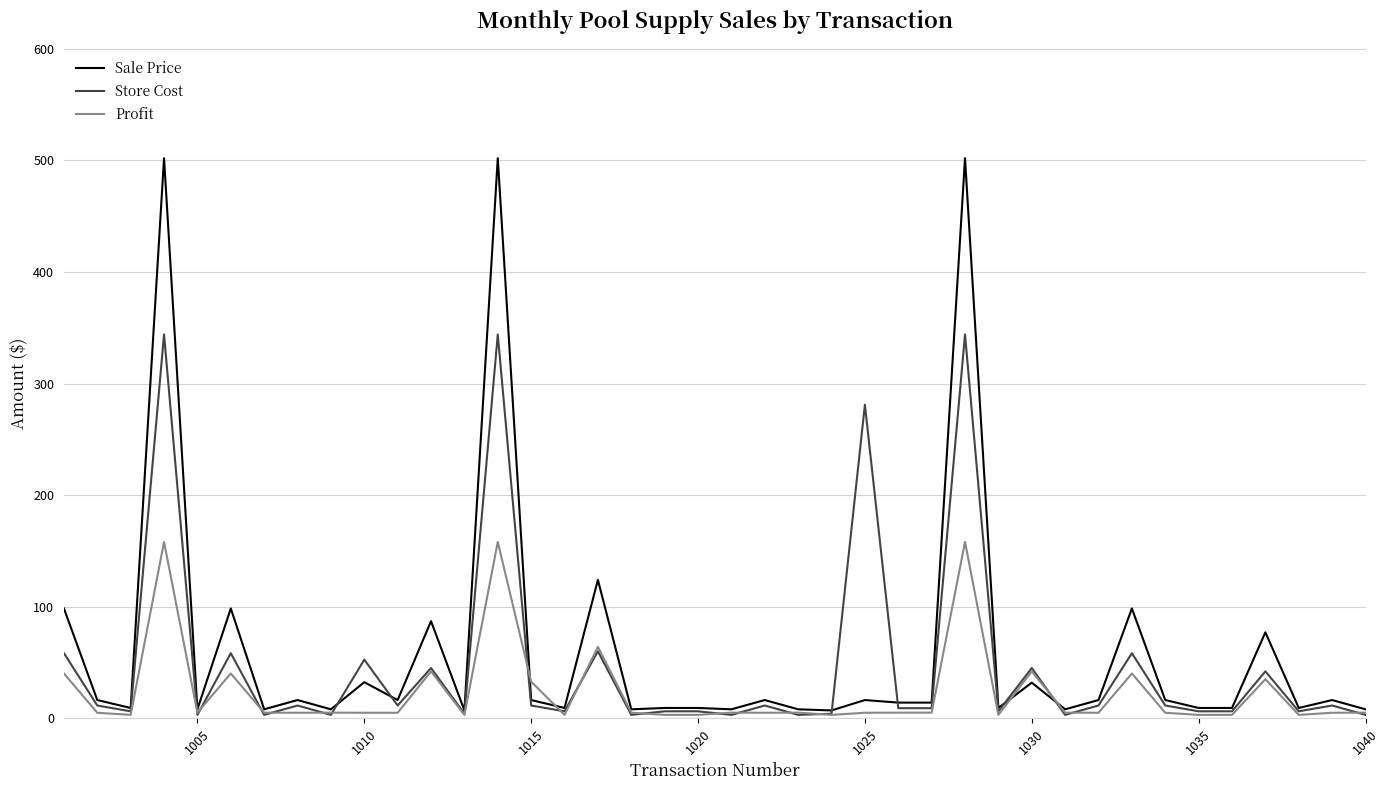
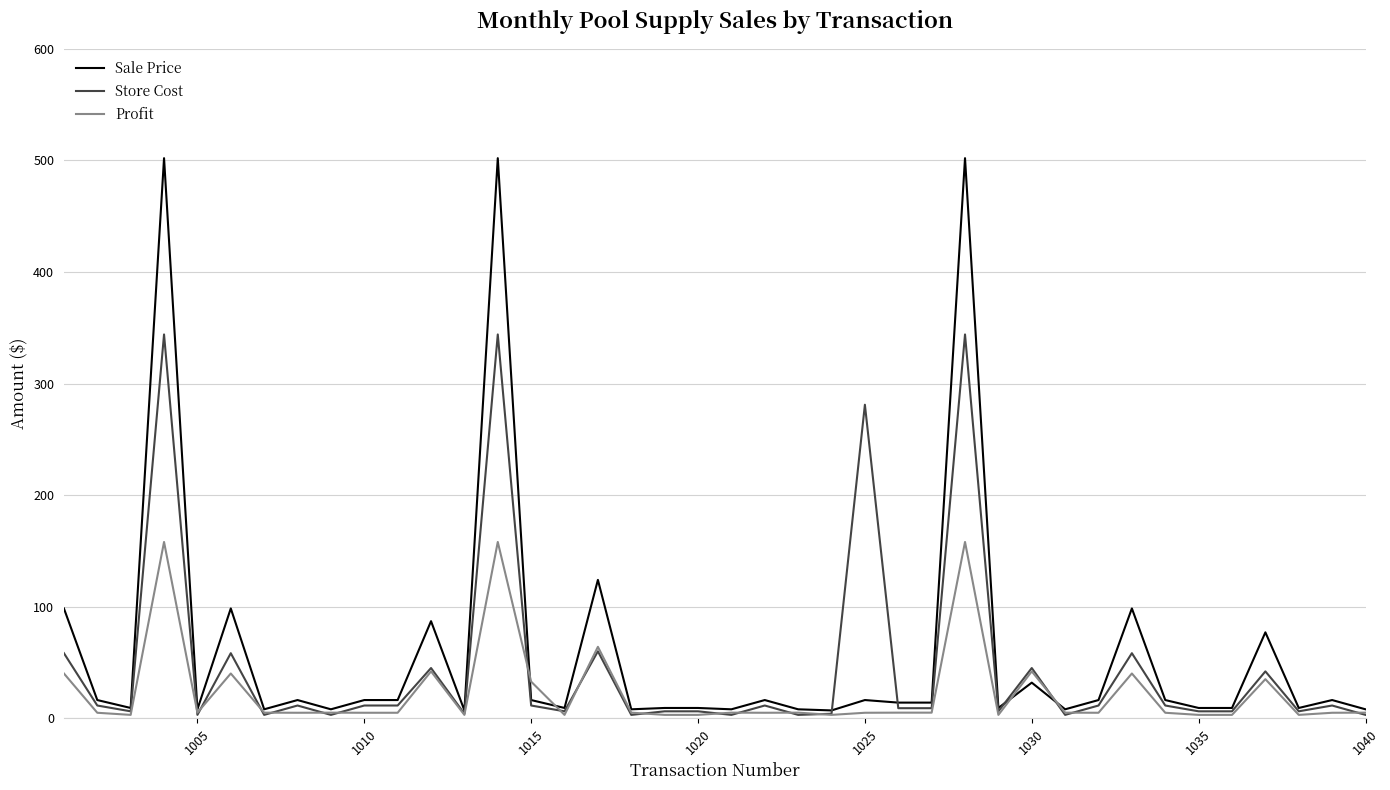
  {
    "Sale Price": {
      "1005": 8,
-     "1010": 32,
+     "1010": 16,
      "1015": 16,
      "1020": 9,
      "1025": 16,
      "1030": 32,
      "1035": 9,
      "1040": 8
    },
    "Store Cost": {
-     "1010": 53,
+     "1010": 11,
      "1015": 11,
      "1020": 6,
      "1025": 281,
      "1030": 45,
      "1035": 6
    },
    "Profit": {
      "1010": 5,
      "1015": 33,
      "1020": 3,
      "1025": 5,
      "1030": 42,
      "1035": 3
    }
  }
